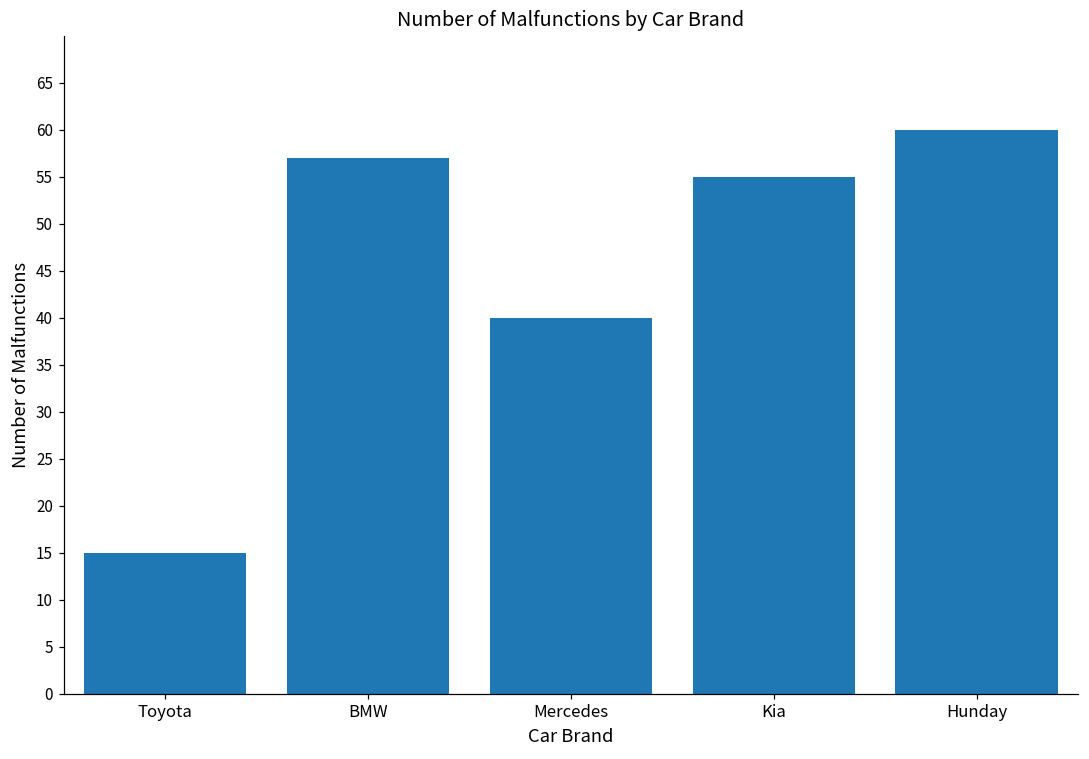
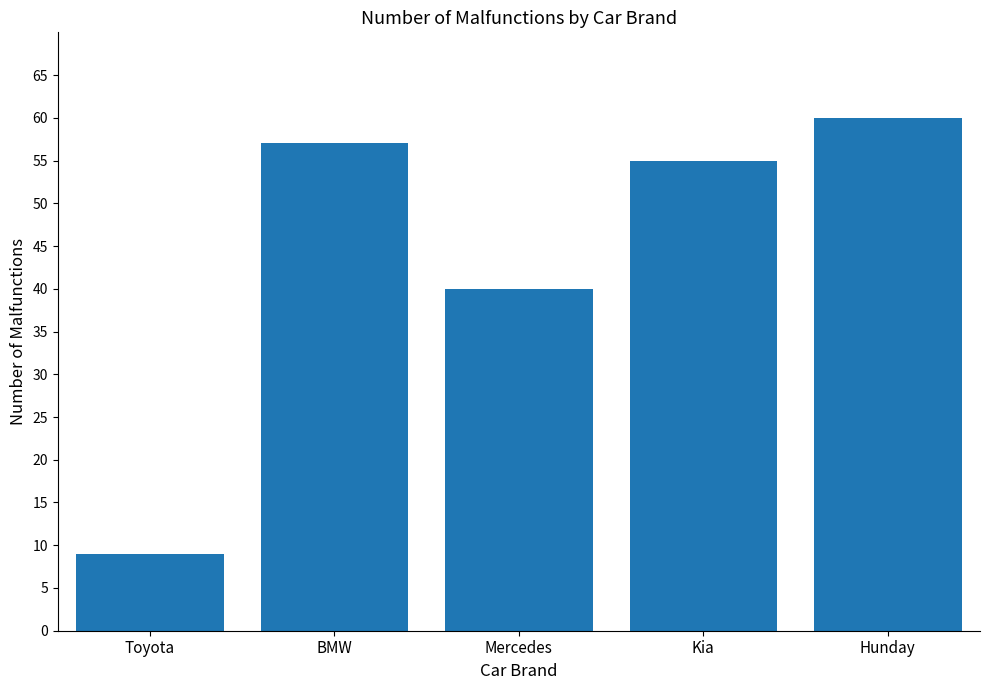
  {
-   "Toyota": 15,
+   "Toyota": 9,
    "BMW": 57,
    "Mercedes": 40,
    "Kia": 55,
    "Hunday": 60
  }
